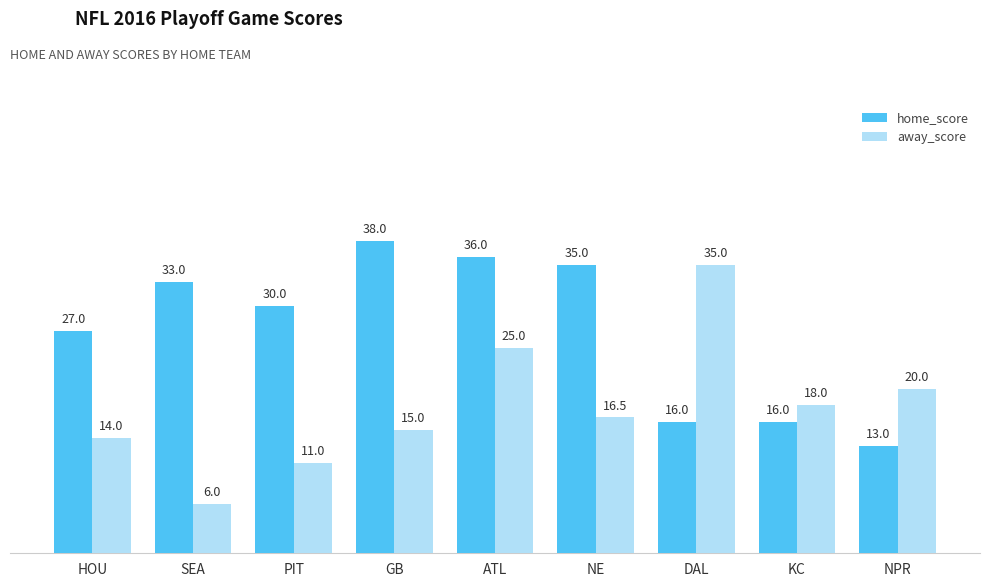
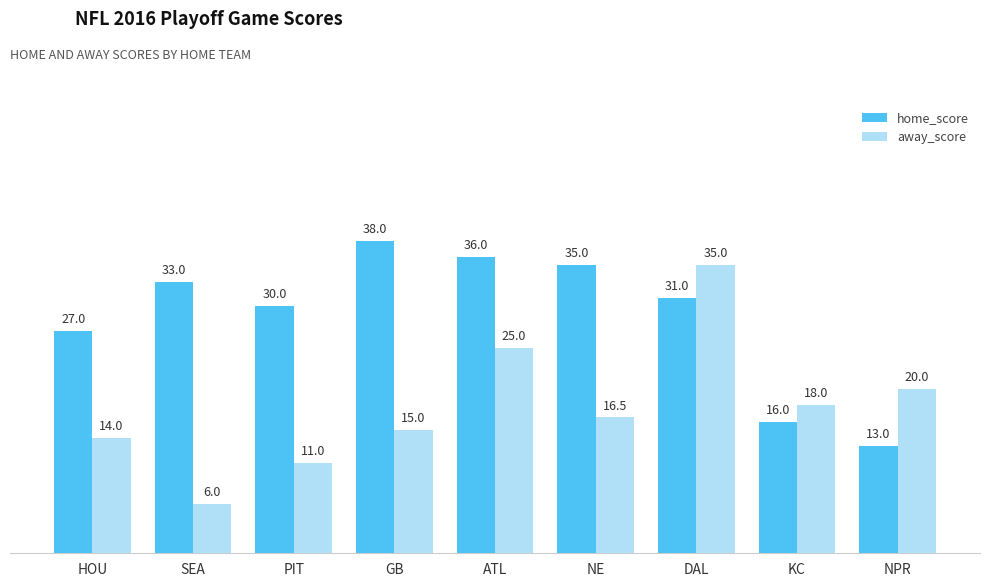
  {
    "home_score": {
      "HOU": 27.0,
      "SEA": 33.0,
      "PIT": 30.0,
      "GB": 38.0,
      "ATL": 36.0,
      "NE": 35.0,
-     "DAL": 16.0,
+     "DAL": 31.0,
      "KC": 16.0,
      "NPR": 13.0
    },
    "away_score": {
      "HOU": 14.0,
      "SEA": 6.0,
      "PIT": 11.0,
      "GB": 15.0,
      "ATL": 25.0,
      "NE": 16.5,
      "DAL": 35.0,
      "KC": 18.0,
      "NPR": 20.0
    }
  }
